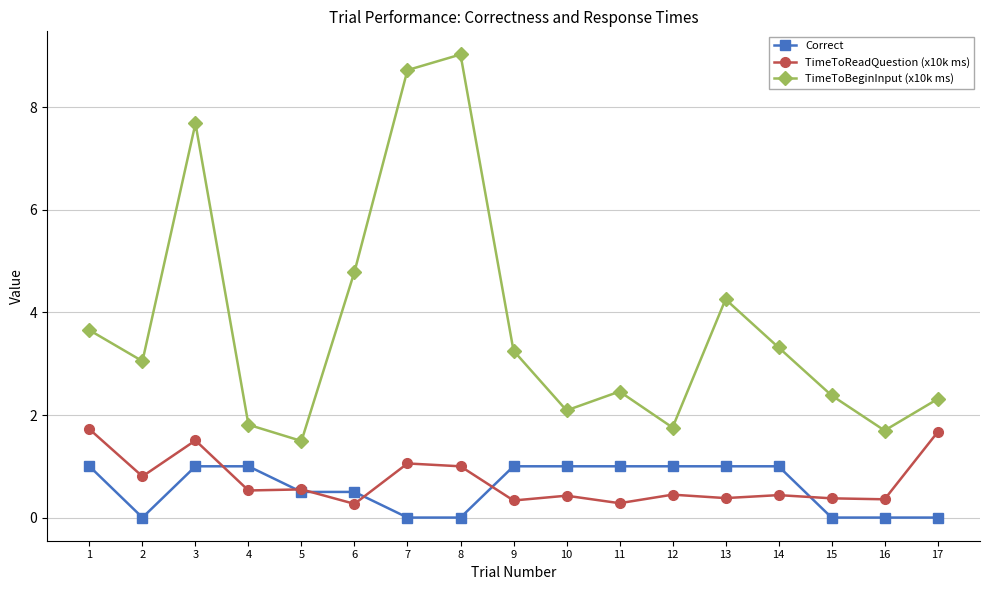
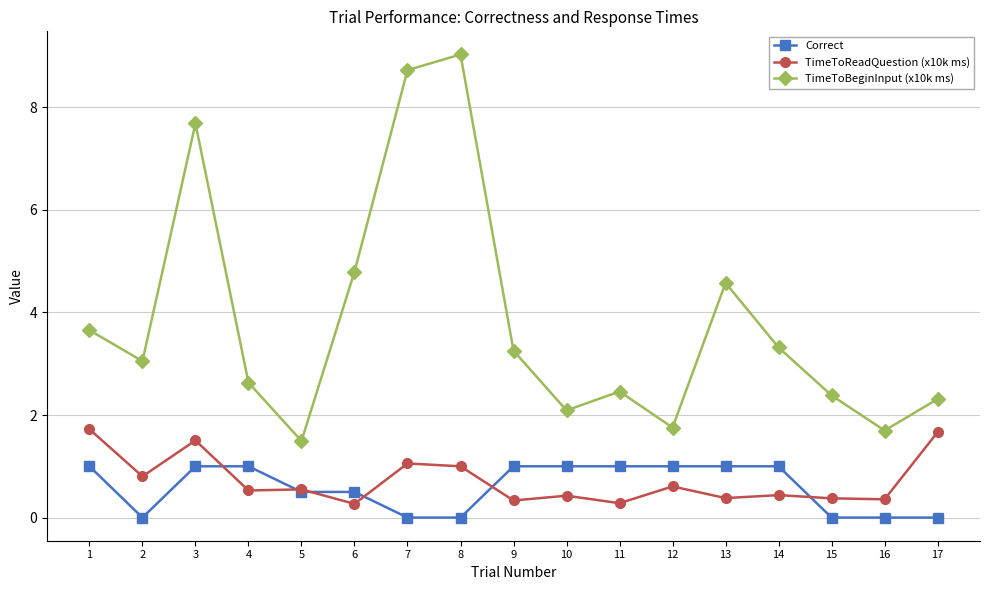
  {
    "Correct": {
      "1": 1.0,
      "2": 0.0,
      "3": 1.0,
      "4": 1.0,
      "6": 0.5,
      "7": 0.0,
      "8": 0.0,
      "9": 1.0,
      "10": 1.0,
      "11": 1.0,
      "12": 1.0,
      "13": 1.0,
      "14": 1.0,
      "15": 0.0,
      "16": 0.0,
      "17": 0.0
    },
    "TimeToReadQuestion (x10k ms)": {
      "1": 1.7,
      "2": 0.8,
      "3": 1.5,
      "4": 0.5,
      "6": 0.3,
      "7": 1.1,
      "8": 1.0,
      "9": 0.3,
      "10": 0.4,
      "11": 0.3,
-     "12": 0.4,
+     "12": 0.6,
      "13": 0.4,
      "14": 0.4,
      "15": 0.4,
      "16": 0.4,
      "17": 1.7
    },
    "TimeToBeginInput (x10k ms)": {
      "1": 3.7,
      "2": 3.1,
      "3": 7.7,
-     "4": 1.8,
+     "4": 2.6,
      "5": 1.5,
      "6": 4.8,
      "7": 8.7,
      "8": 9.0,
      "9": 3.3,
      "10": 2.1,
      "11": 2.5,
      "12": 1.8,
-     "13": 4.3,
+     "13": 4.6,
      "14": 3.3,
      "15": 2.4,
      "16": 1.7,
      "17": 2.3
    }
  }
